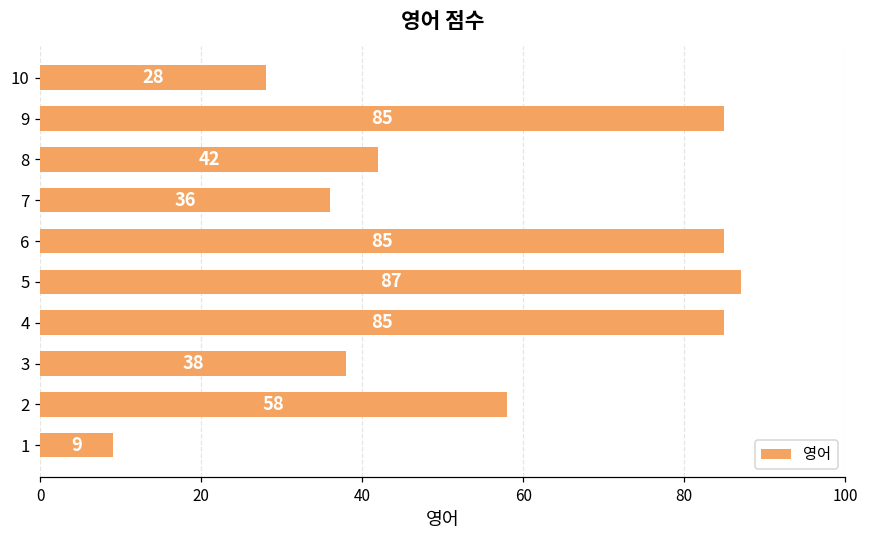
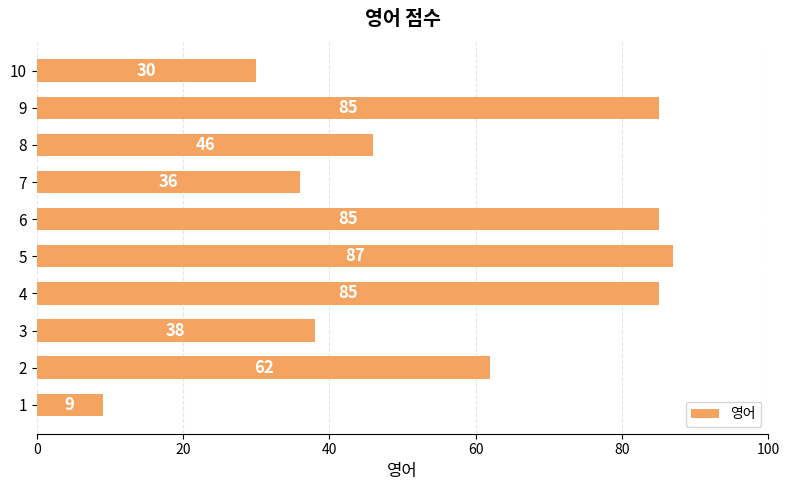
  {
-   "10": 28,
+   "10": 30,
    "9": 85,
-   "8": 42,
+   "8": 46,
    "7": 36,
    "6": 85,
    "5": 87,
    "4": 85,
    "3": 38,
-   "2": 58,
+   "2": 62,
    "1": 9
  }
